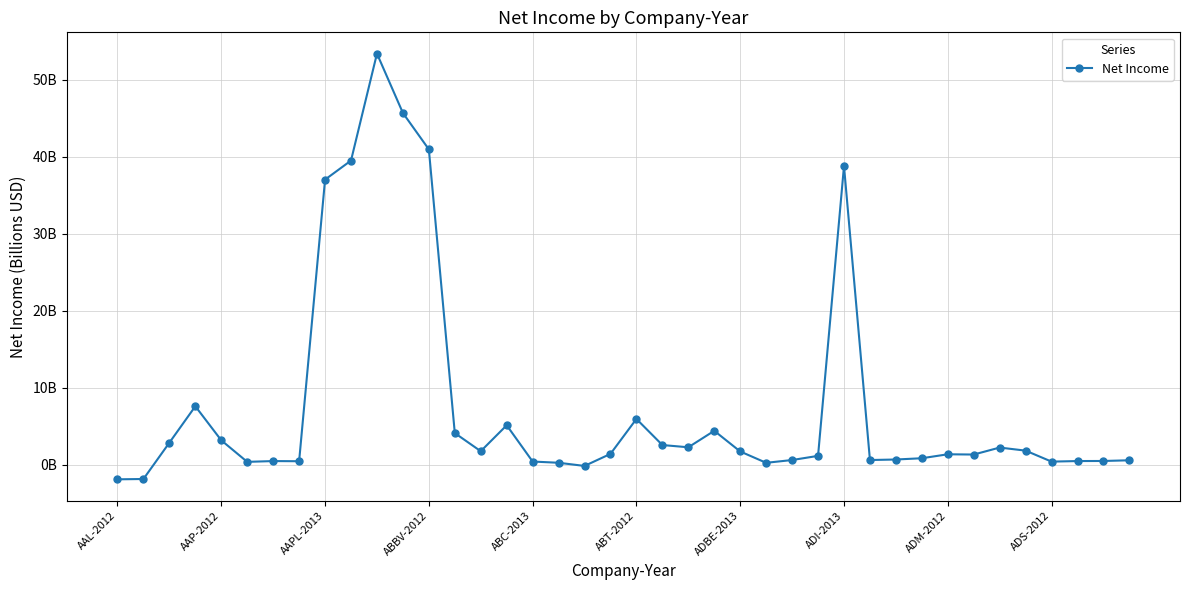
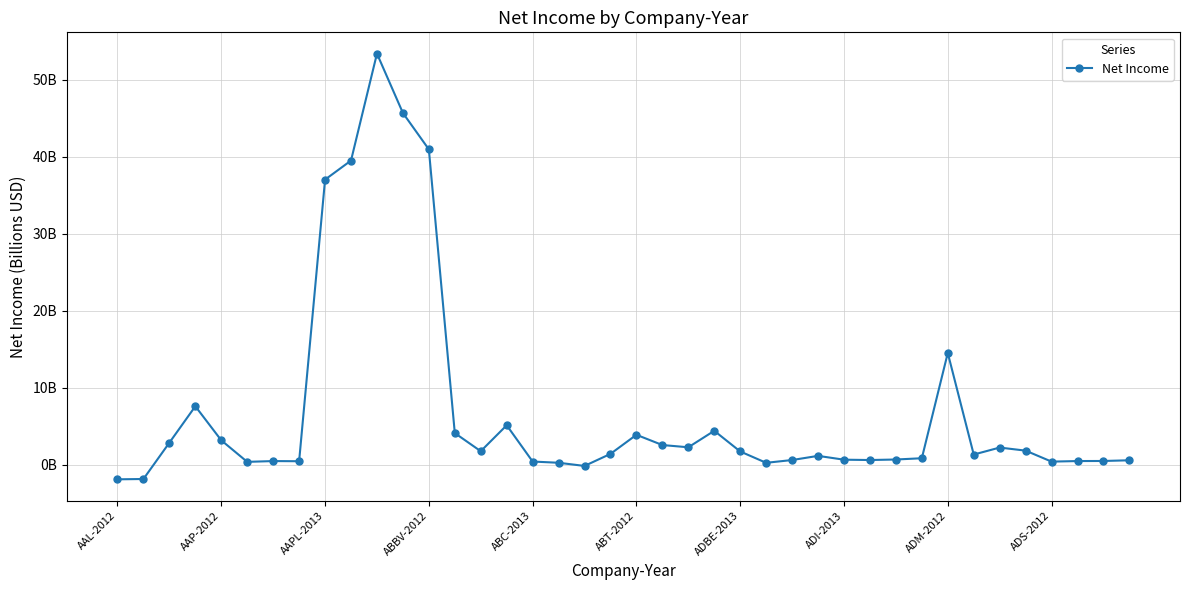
  {
    "AAL-2012": -2000000000,
    "AAP-2012": 3000000000,
    "AAPL-2013": 37000000000,
    "ABBV-2012": 41000000000,
    "ABC-2013": 0,
-   "ABT-2012": 6000000000,
+   "ABT-2012": 4000000000,
    "ADBE-2013": 2000000000,
-   "ADI-2013": 39000000000,
-   "ADM-2012": 1000000000,
+   "ADI-2013": 1000000000,
+   "ADM-2012": 15000000000,
    "ADS-2012": 0
  }
